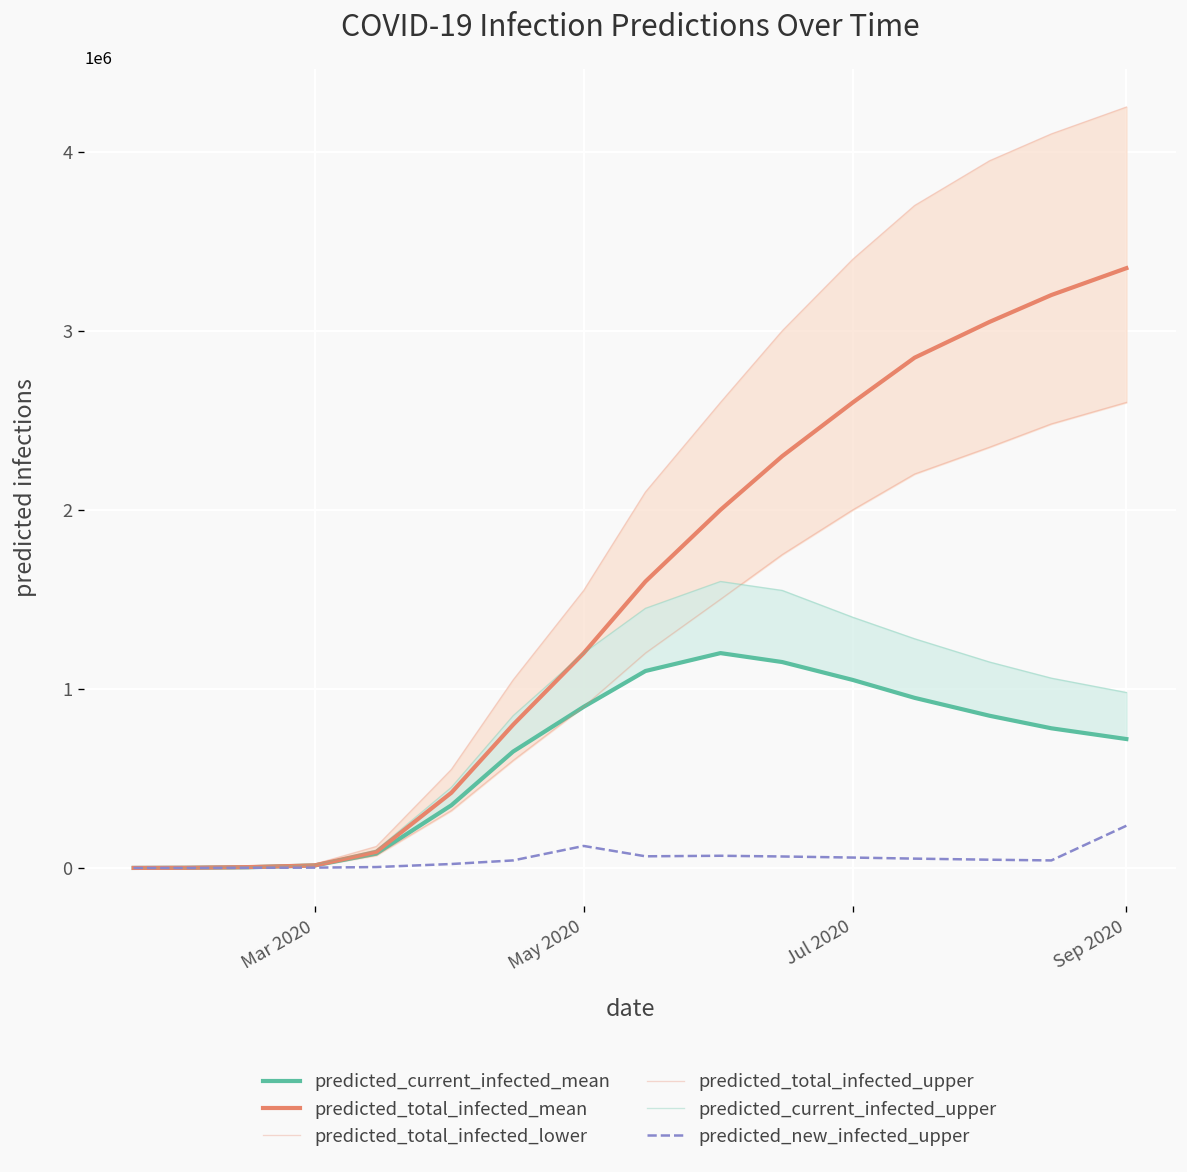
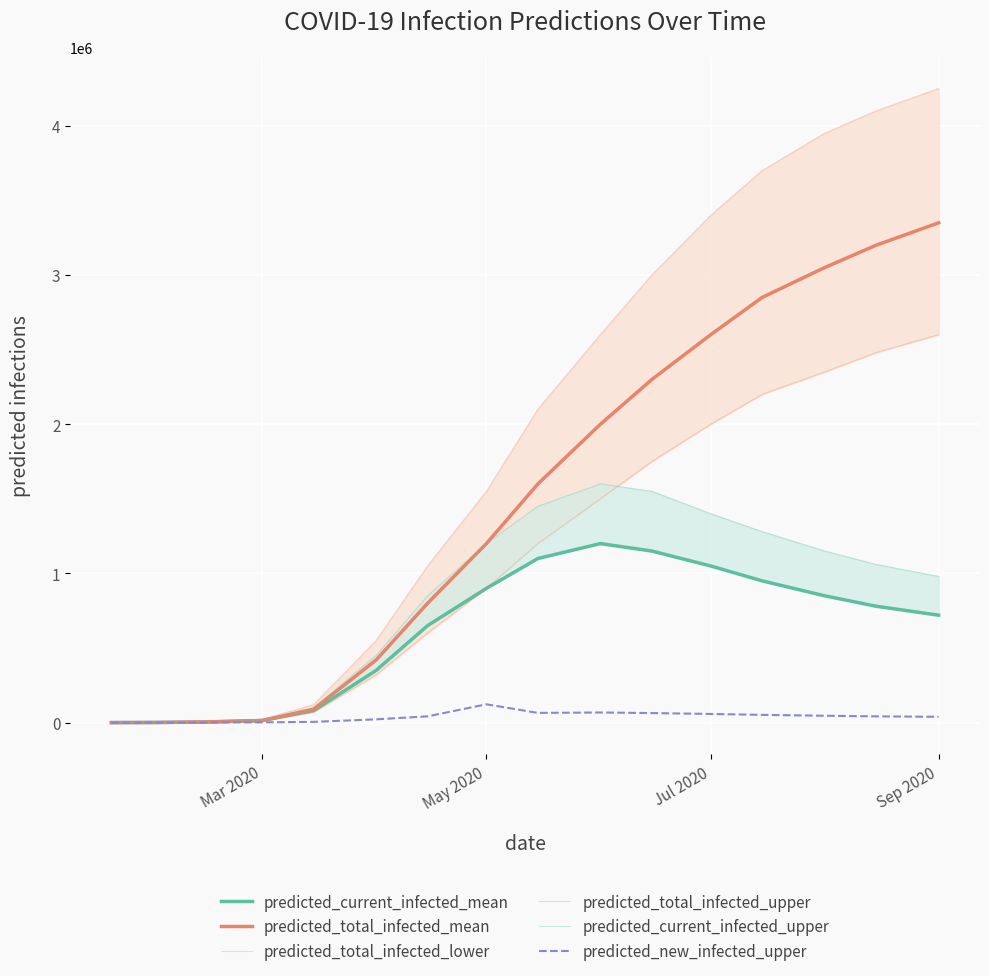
  {
    "predicted_new_infected_upper": {
      "May 2020": 120000,
      "Jul 2020": 60000,
-     "Sep 2020": 240000
+     "Sep 2020": 40000
    }
  }
